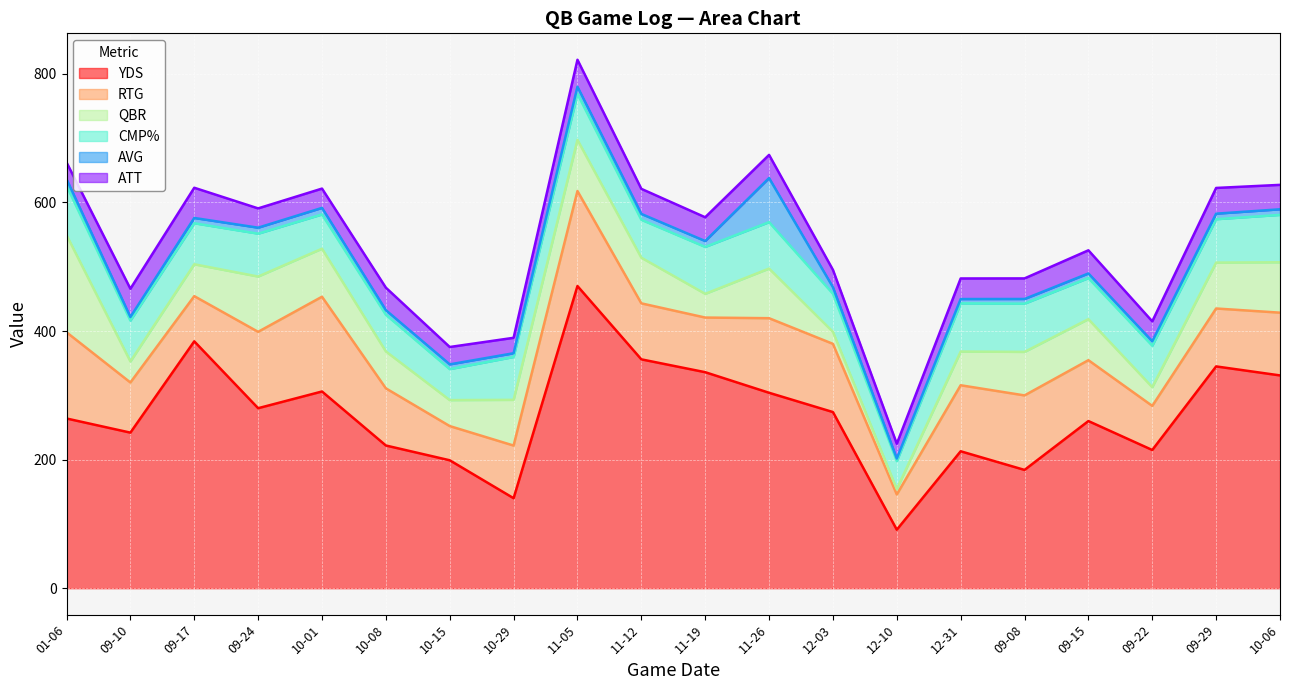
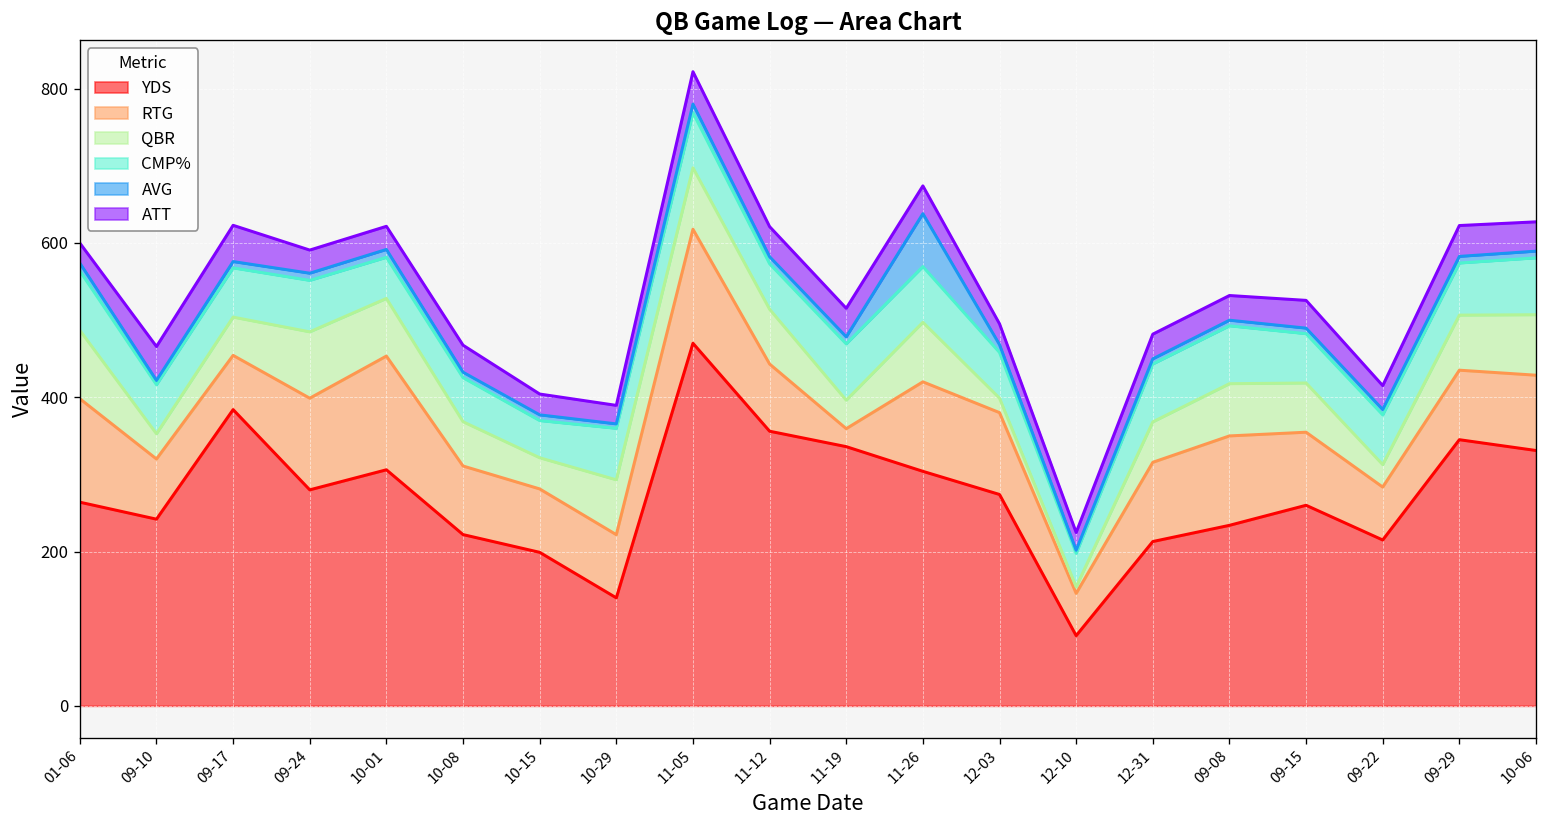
  {
    "YDS": {
      "01-06": 260,
      "09-10": 240,
      "09-17": 380,
      "09-24": 280,
      "10-01": 310,
      "10-08": 220,
      "10-15": 200,
      "10-29": 140,
      "11-05": 470,
      "11-12": 360,
      "11-19": 340,
      "11-26": 300,
      "12-03": 270,
      "12-10": 90,
      "12-31": 210,
-     "09-08": 180,
+     "09-08": 230,
      "09-15": 260,
      "09-22": 220,
      "09-29": 350,
      "10-06": 330
    },
    "RTG": {
      "01-06": 130,
      "09-10": 80,
      "09-17": 70,
      "09-24": 120,
      "10-01": 150,
      "10-08": 90,
-     "10-15": 50,
+     "10-15": 80,
      "10-29": 80,
      "11-05": 150,
      "11-12": 90,
-     "11-19": 90,
+     "11-19": 20,
      "11-26": 120,
      "12-03": 110,
      "12-10": 50,
      "12-31": 100,
      "09-08": 120,
      "09-15": 90,
      "09-22": 70,
      "09-29": 90,
      "10-06": 100
    },
    "QBR": {
-     "01-06": 150,
+     "01-06": 90,
      "09-10": 30,
      "09-17": 50,
      "09-24": 90,
      "10-01": 70,
      "10-08": 60,
      "10-15": 40,
      "10-29": 70,
      "11-05": 80,
      "11-12": 70,
      "11-19": 40,
      "11-26": 80,
      "12-03": 20,
      "12-10": 10,
      "12-31": 50,
      "09-08": 70,
      "09-15": 60,
      "09-22": 30,
      "09-29": 70,
      "10-06": 80
    },
    "CMP%": {
      "01-06": 80,
      "09-10": 60,
      "09-17": 60,
      "09-24": 70,
      "10-01": 50,
      "10-08": 60,
      "10-15": 50,
      "10-29": 70,
      "11-05": 70,
      "11-12": 60,
      "11-19": 70,
      "11-26": 70,
      "12-03": 60,
      "12-10": 40,
      "12-31": 80,
      "09-08": 80,
      "09-15": 60,
      "09-22": 60,
      "09-29": 70,
      "10-06": 70
    },
    "AVG": {
      "01-06": 10,
      "09-10": 10,
      "09-17": 10,
      "09-24": 10,
      "10-01": 10,
      "10-08": 10,
      "10-15": 10,
      "10-29": 10,
      "11-05": 10,
      "11-12": 10,
      "11-19": 10,
      "11-26": 70,
      "12-03": 10,
      "12-10": 0,
      "12-31": 10,
      "09-08": 10,
      "09-15": 10,
      "09-22": 10,
      "09-29": 10,
      "10-06": 10
    },
    "ATT": {
      "01-06": 30,
      "09-10": 40,
      "09-17": 50,
      "09-24": 30,
      "10-01": 30,
      "10-08": 40,
      "10-15": 30,
      "10-29": 20,
      "11-05": 40,
      "11-12": 40,
      "11-19": 40,
      "11-26": 40,
      "12-03": 30,
      "12-10": 20,
      "12-31": 30,
      "09-08": 30,
      "09-15": 40,
      "09-22": 30,
      "09-29": 40,
      "10-06": 40
    }
  }
